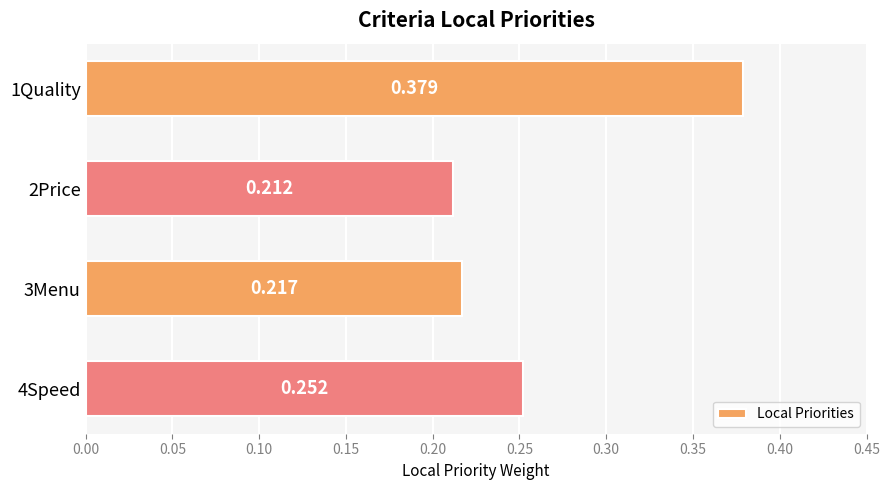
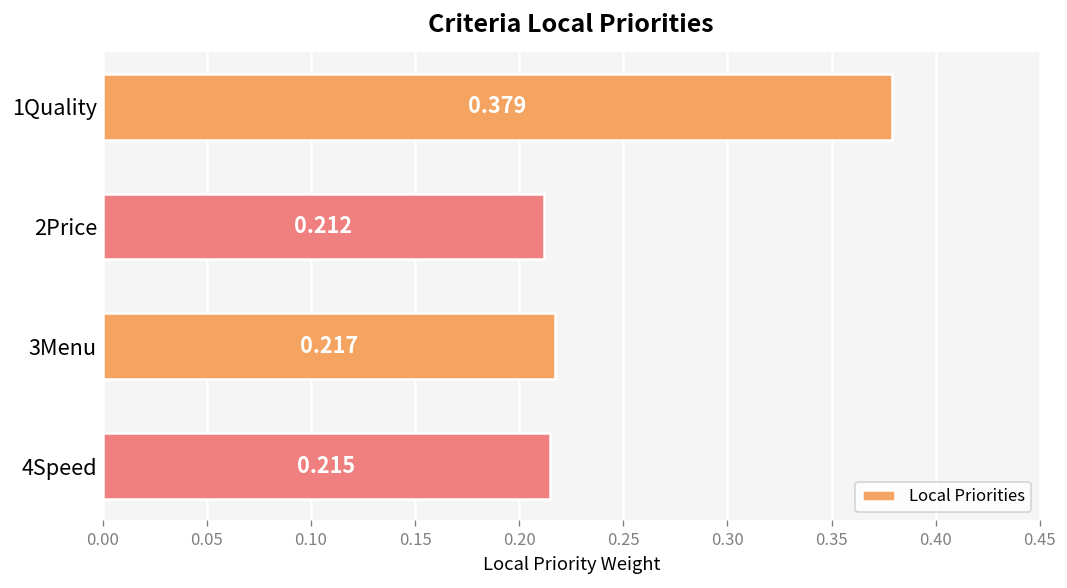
  {
    "1Quality": 0.379,
    "2Price": 0.212,
    "3Menu": 0.217,
-   "4Speed": 0.252
+   "4Speed": 0.215
  }
